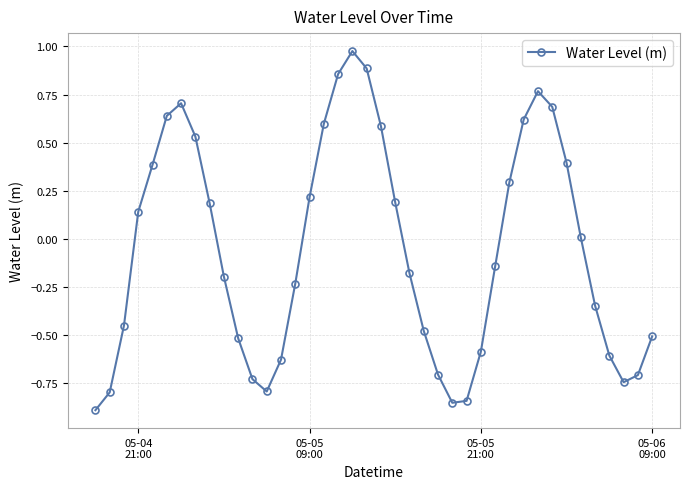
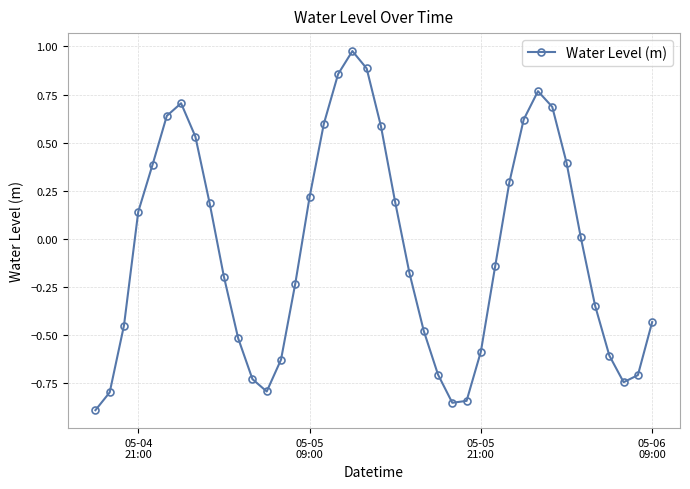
  {
    "05-04 21:00": 0.14,
    "05-05 09:00": 0.22,
    "05-05 21:00": -0.58,
-   "05-06 09:00": -0.51
+   "05-06 09:00": -0.43
  }
